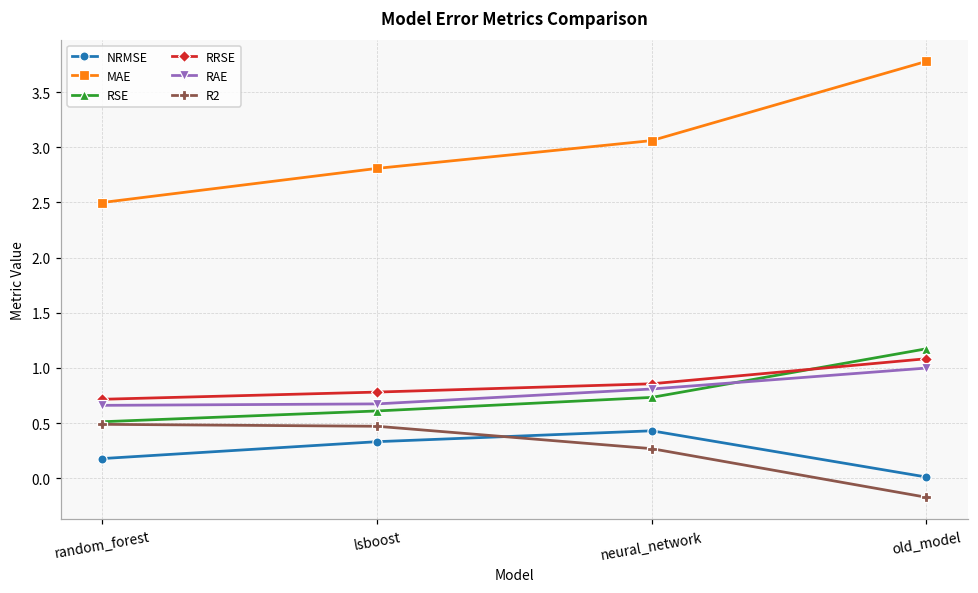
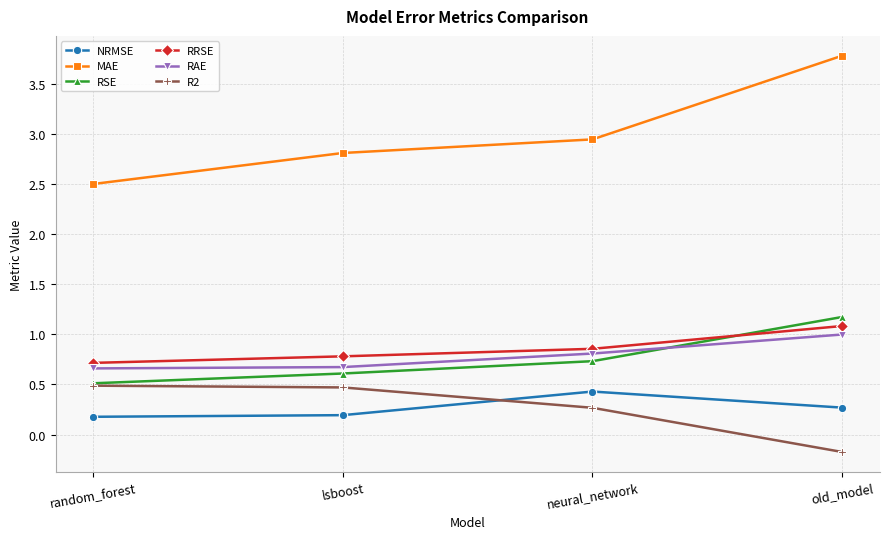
  {
    "NRMSE": {
      "random_forest": 0.18,
-     "lsboost": 0.33,
+     "lsboost": 0.19,
      "neural_network": 0.43,
-     "old_model": 0.01
+     "old_model": 0.27
    },
    "MAE": {
      "random_forest": 2.50,
      "lsboost": 2.81,
-     "neural_network": 3.06,
+     "neural_network": 2.94,
      "old_model": 3.78
    },
    "RSE": {
      "lsboost": 0.61,
      "neural_network": 0.73,
      "old_model": 1.17
    },
    "RRSE": {
      "random_forest": 0.72,
      "lsboost": 0.78,
      "neural_network": 0.86,
      "old_model": 1.08
    },
    "RAE": {
      "random_forest": 0.66,
      "lsboost": 0.67,
      "neural_network": 0.81,
      "old_model": 1.00
    },
    "R2": {
      "lsboost": 0.47,
      "neural_network": 0.27,
      "old_model": -0.17
    }
  }
